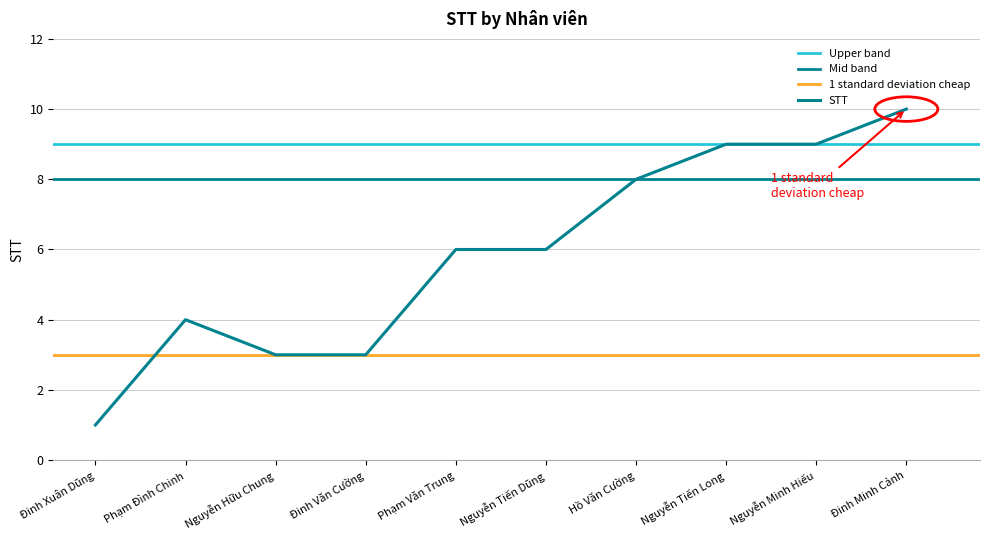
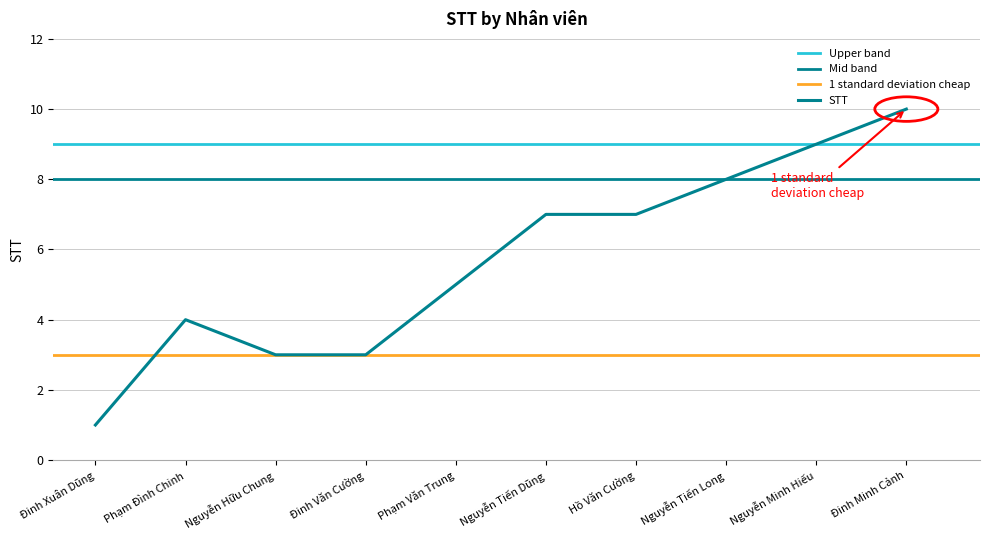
  {
    "Đinh Xuân Dũng": 1,
    "Phạm Đình Chinh": 4,
    "Nguyễn Hữu Chung": 3,
    "Đinh Văn Cường": 3,
-   "Phạm Văn Trung": 6,
-   "Nguyễn Tiến Dũng": 6,
-   "Hồ Văn Cường": 8,
-   "Nguyễn Tiến Long": 9,
+   "Phạm Văn Trung": 5,
+   "Nguyễn Tiến Dũng": 7,
+   "Hồ Văn Cường": 7,
+   "Nguyễn Tiến Long": 8,
    "Đinh Minh Cảnh": 10
  }
